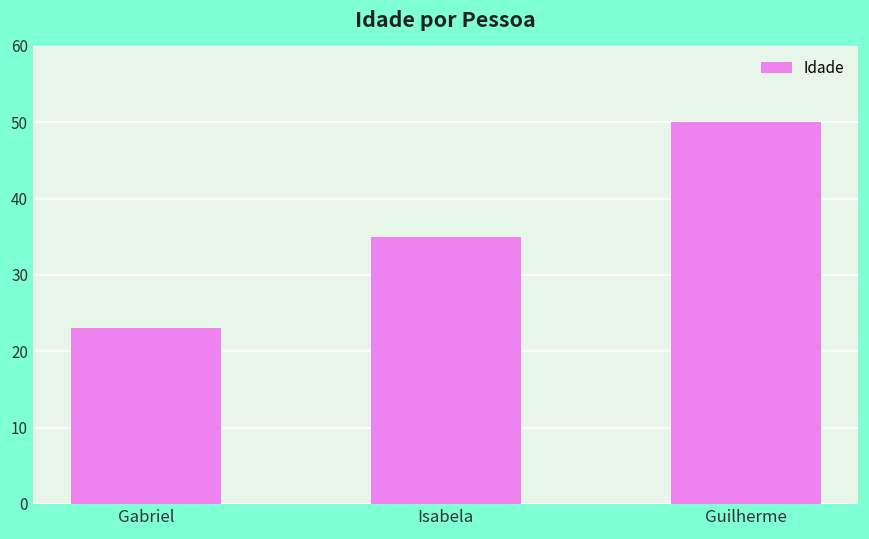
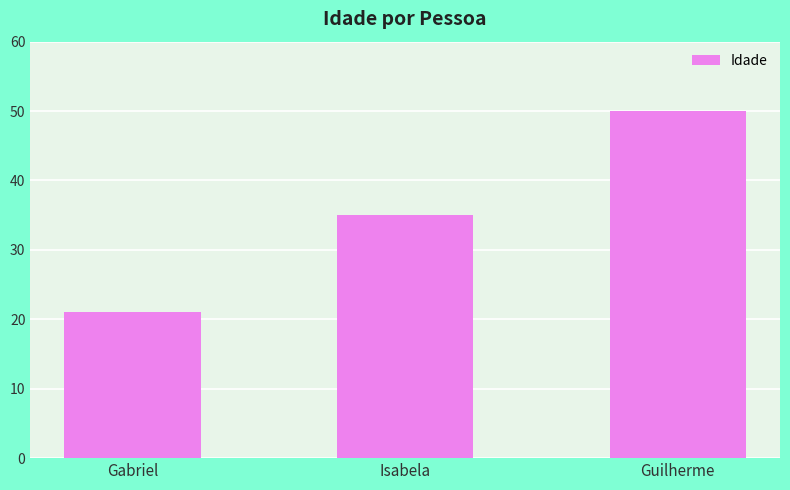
  {
-   "Gabriel": 23,
+   "Gabriel": 21,
    "Isabela": 35,
    "Guilherme": 50
  }
